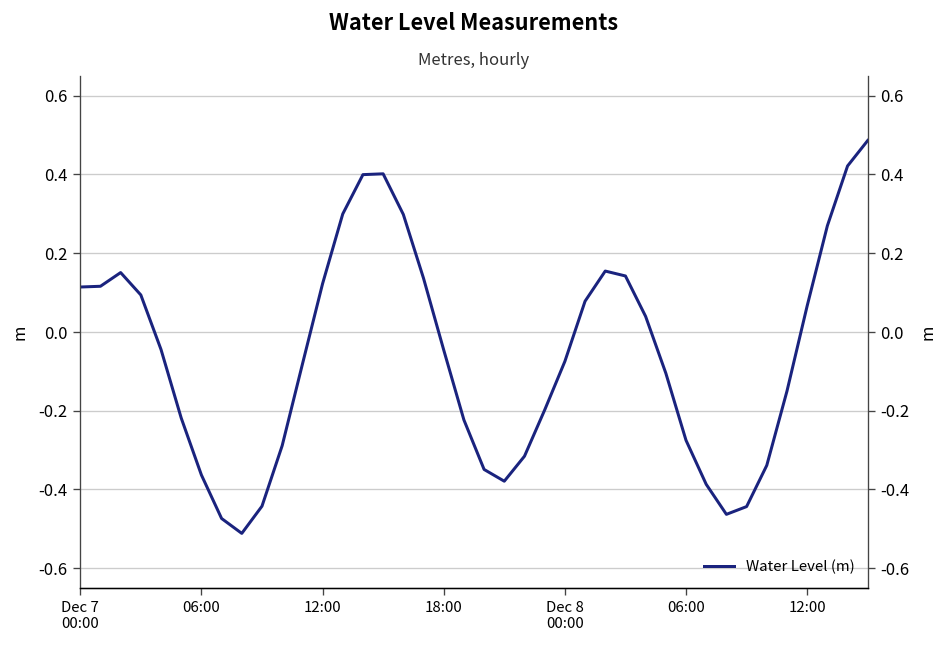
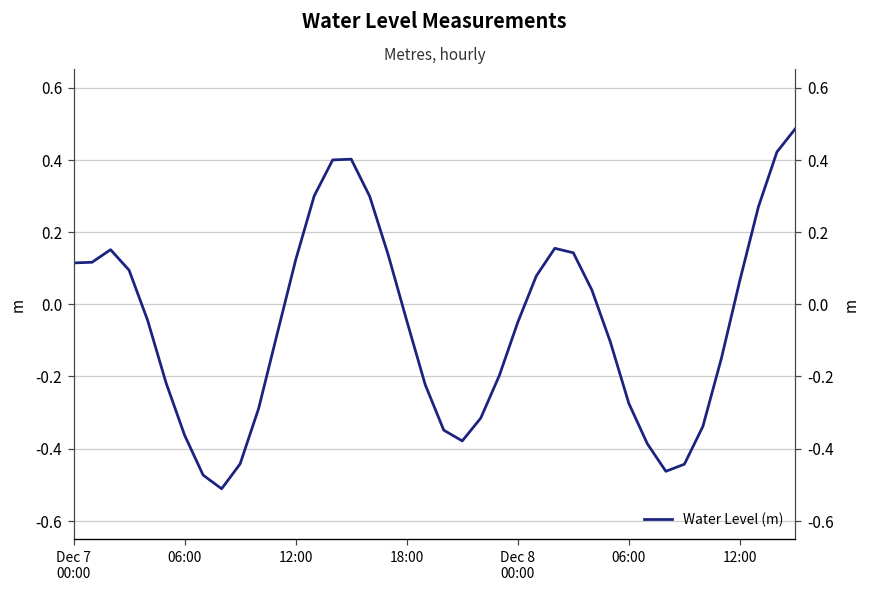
  {
    "Dec 7 00:00": 0.11,
    "18:00": -0.05,
-   "Dec 8 00:00": -0.07
+   "Dec 8 00:00": -0.05
  }
